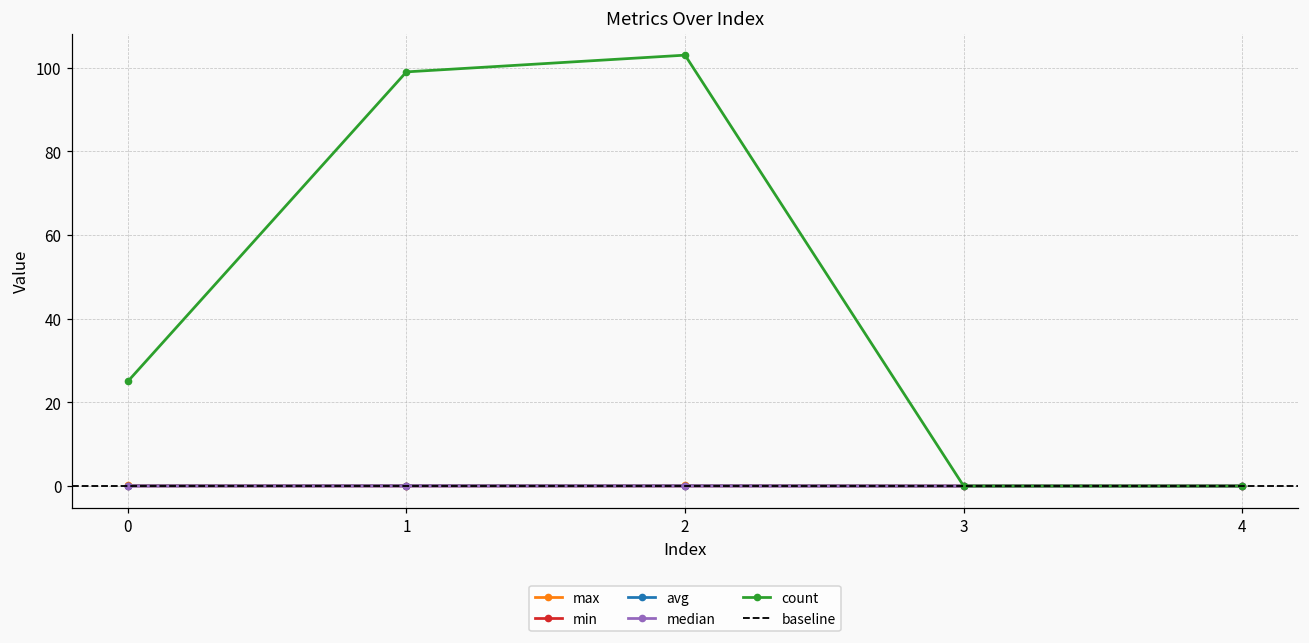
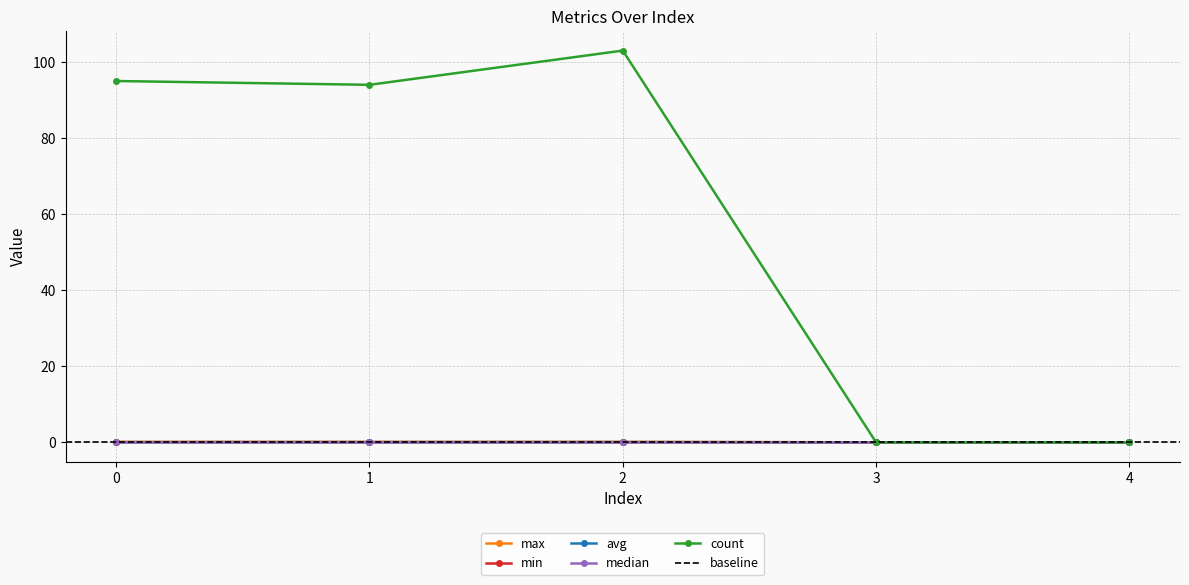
  {
    "count": {
-     "0": 25,
-     "1": 99,
+     "0": 95,
+     "1": 94,
      "2": 103
    }
  }
